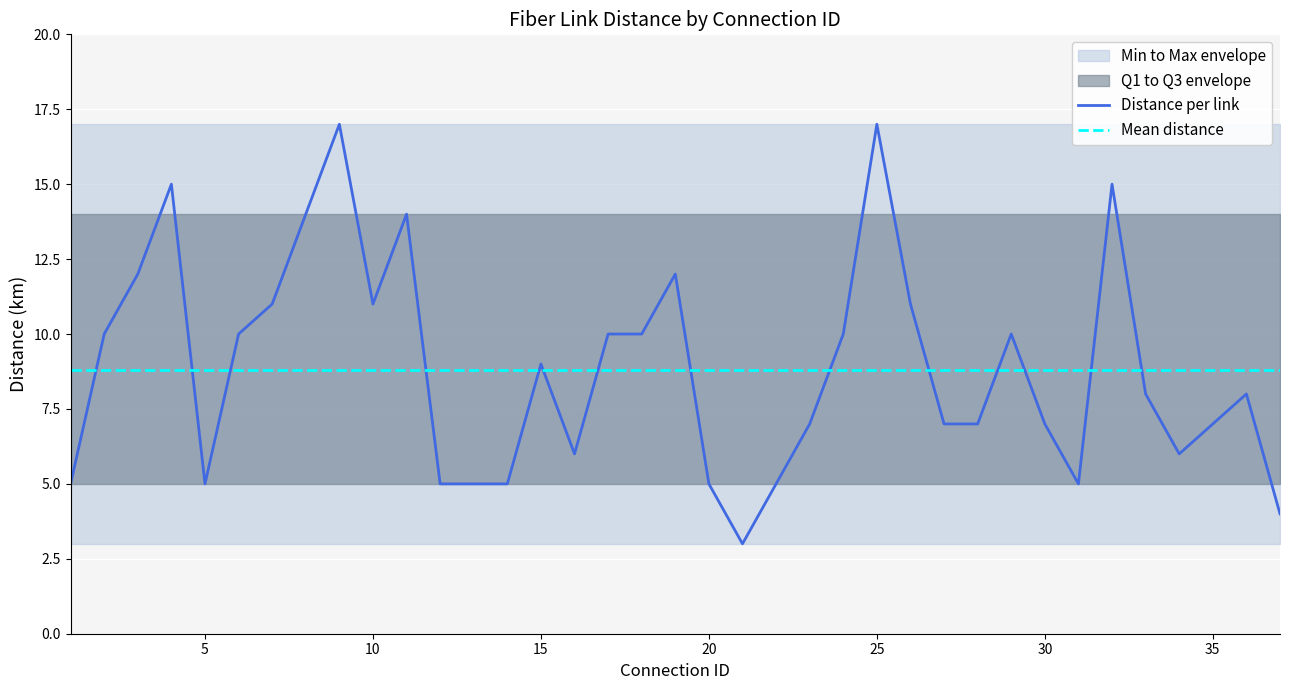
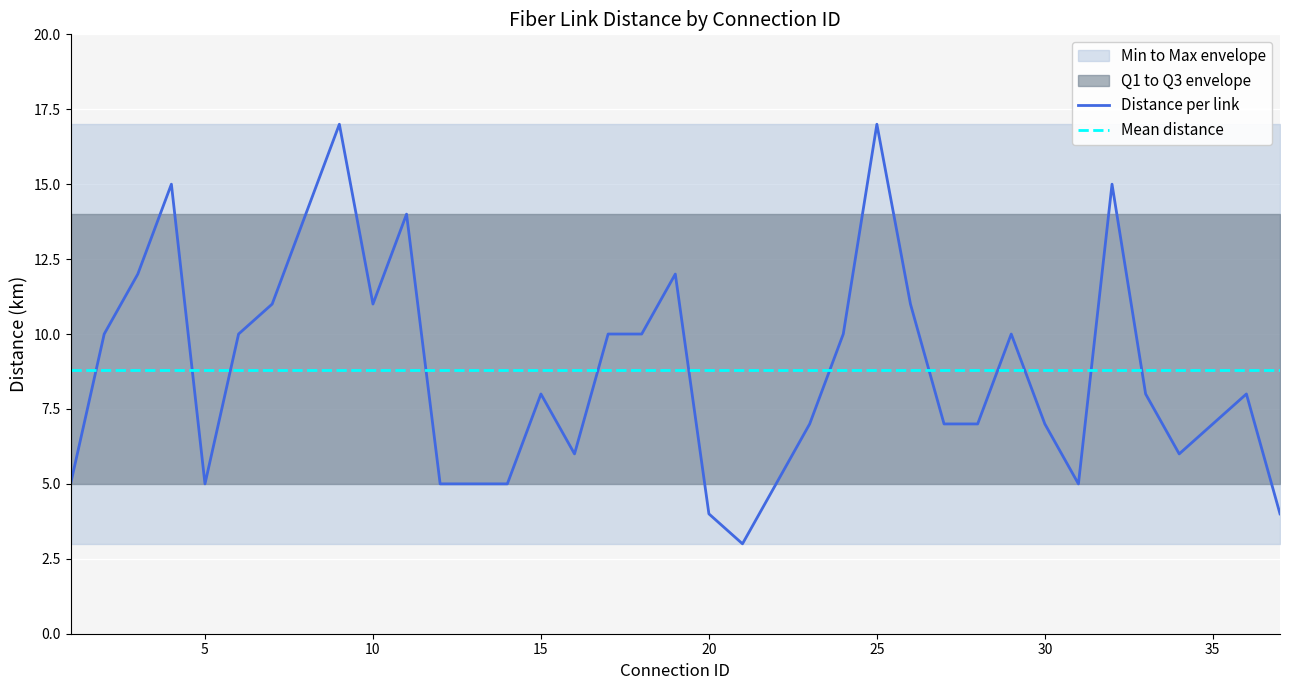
  {
    "Distance per link": {
      "5": 5,
      "10": 11,
-     "15": 9,
-     "20": 5,
+     "15": 8,
+     "20": 4,
      "30": 7,
      "35": 7
    },
    "Min to Max envelope": {
      "5": 17,
      "10": 17,
      "15": 17,
      "20": 17,
      "30": 17
    },
    "Mean distance": {
      "5": 8.8,
      "10": 8.8,
      "15": 8.8,
      "20": 8.8,
      "25": 8.8,
      "30": 8.8,
      "35": 8.8
    },
    "Q1 to Q3 envelope": {
      "5": 14,
      "10": 14,
      "15": 14,
      "20": 14,
      "25": 14,
      "30": 14,
      "35": 14
    }
  }
